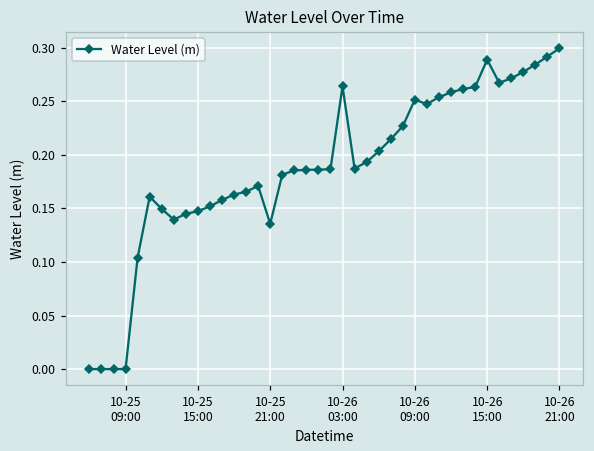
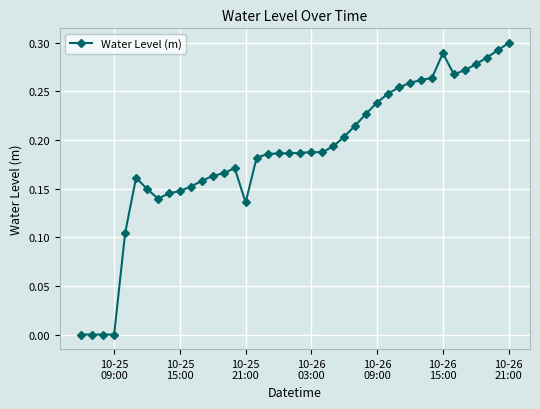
  {
    "10-25 09:00": 0.00,
    "10-25 15:00": 0.15,
    "10-25 21:00": 0.14,
-   "10-26 03:00": 0.26,
-   "10-26 09:00": 0.25,
+   "10-26 03:00": 0.19,
+   "10-26 09:00": 0.24,
    "10-26 15:00": 0.29,
    "10-26 21:00": 0.30
  }
